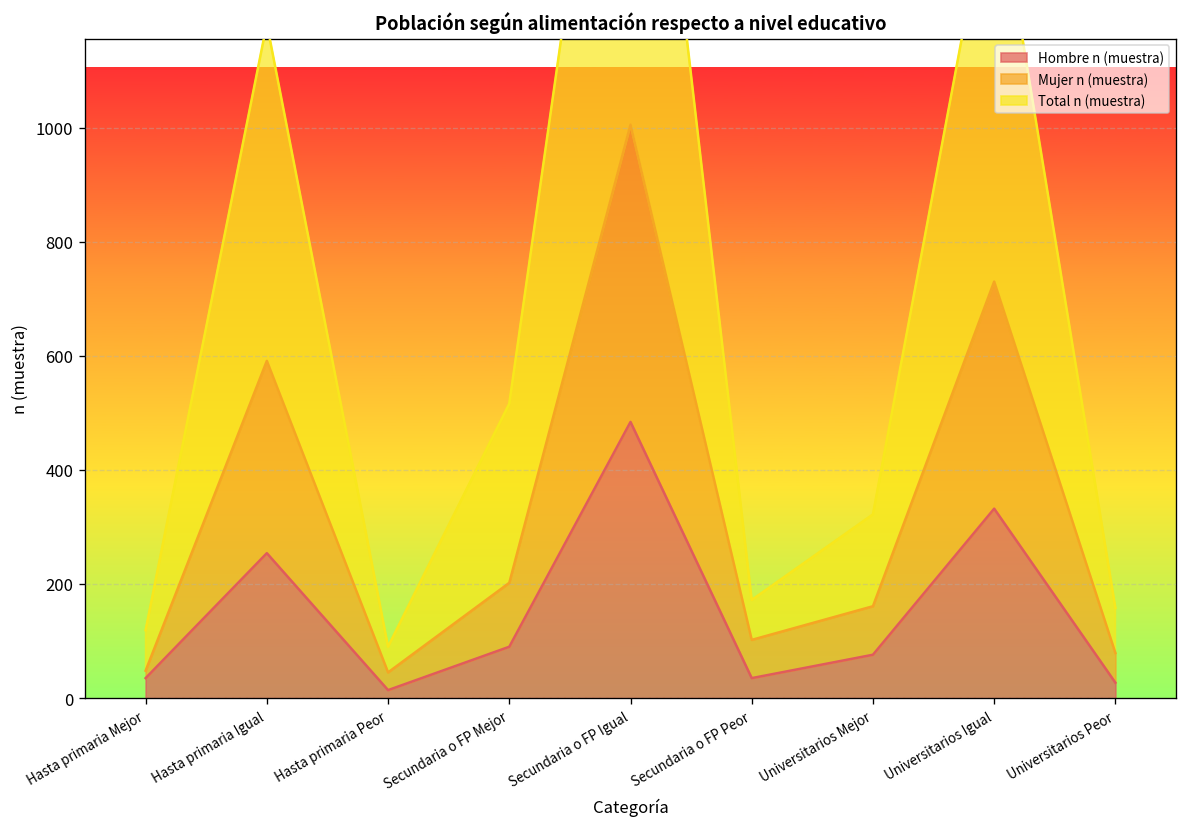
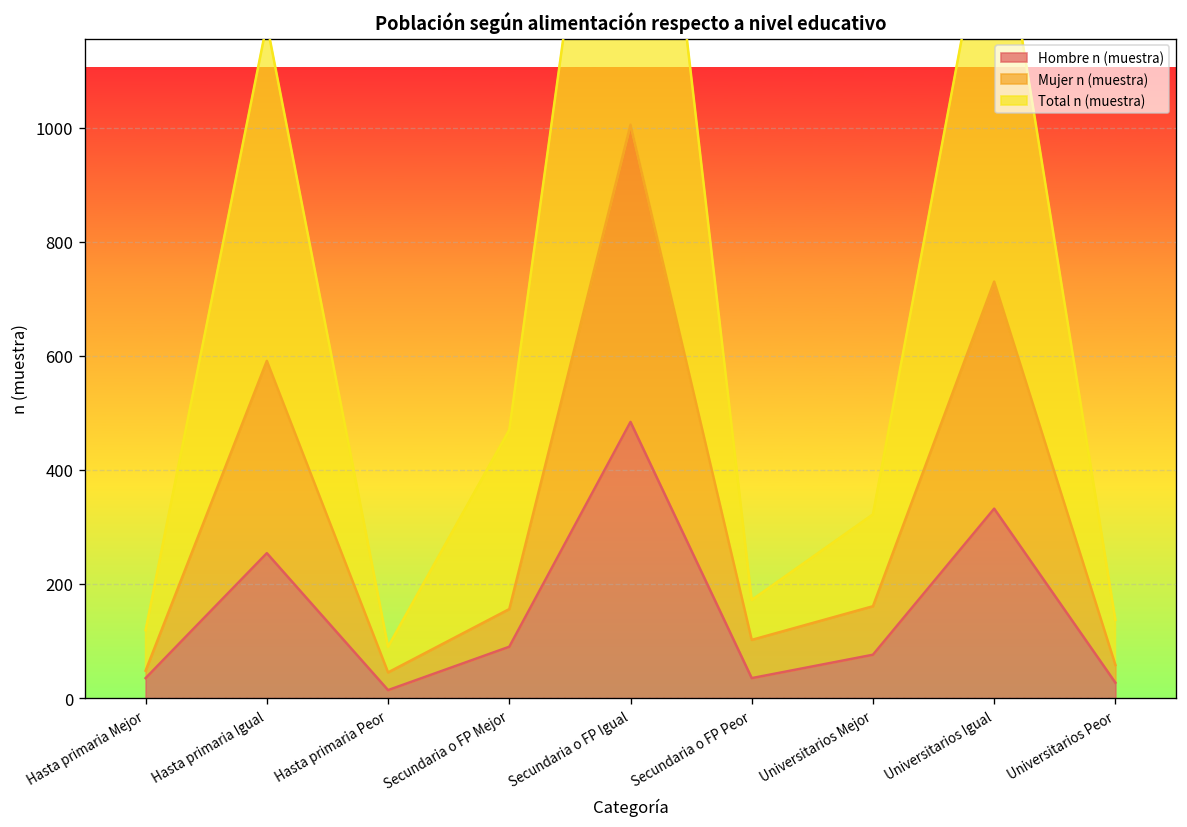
  {
    "Hombre n (muestra)": {
      "Hasta primaria Mejor": 40,
      "Hasta primaria Igual": 250,
      "Hasta primaria Peor": 10,
      "Secundaria o FP Mejor": 90,
      "Secundaria o FP Igual": 480,
      "Secundaria o FP Peor": 40,
      "Universitarios Mejor": 80,
      "Universitarios Igual": 330,
      "Universitarios Peor": 30
    },
    "Mujer n (muestra)": {
      "Hasta primaria Mejor": 10,
      "Hasta primaria Igual": 340,
      "Hasta primaria Peor": 30,
-     "Secundaria o FP Mejor": 110,
+     "Secundaria o FP Mejor": 70,
      "Secundaria o FP Igual": 520,
      "Secundaria o FP Peor": 70,
      "Universitarios Mejor": 90,
      "Universitarios Igual": 400,
-     "Universitarios Peor": 50
+     "Universitarios Peor": 30
    },
    "Total n (muestra)": {
      "Hasta primaria Mejor": 70,
      "Hasta primaria Peor": 50,
      "Secundaria o FP Mejor": 310,
      "Secundaria o FP Peor": 70,
      "Universitarios Mejor": 160,
      "Universitarios Peor": 80
    }
  }
